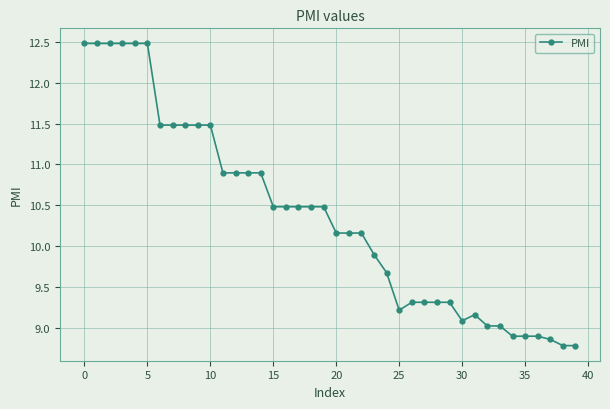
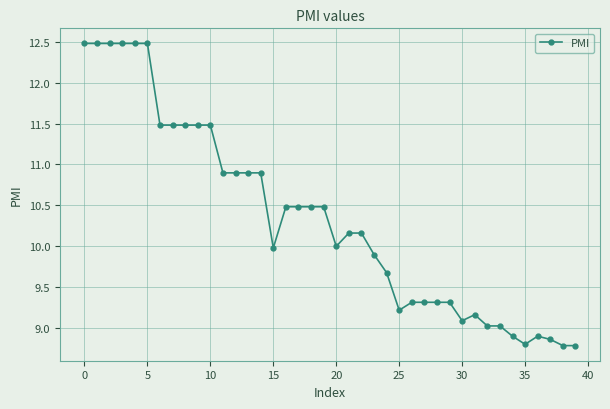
  {
    "0": 12.5,
    "5": 12.5,
    "10": 11.5,
-   "15": 10.5,
-   "20": 10.2,
+   "15": 10.0,
+   "20": 10.0,
    "25": 9.2,
    "30": 9.1,
-   "35": 8.9
+   "35": 8.8
  }
